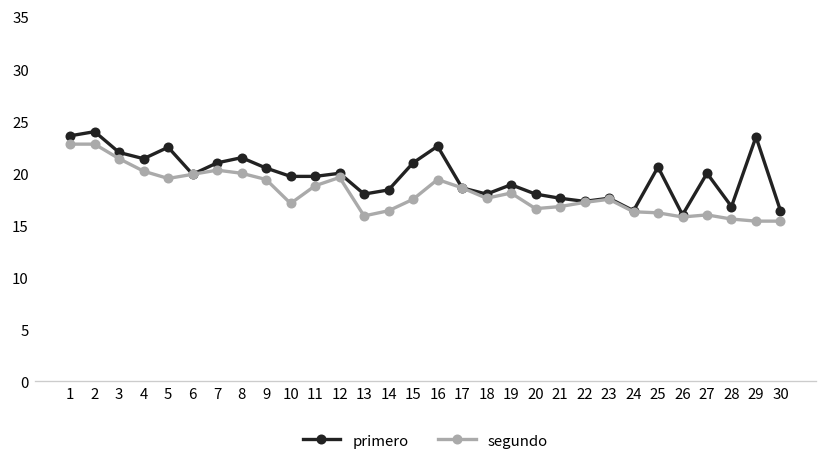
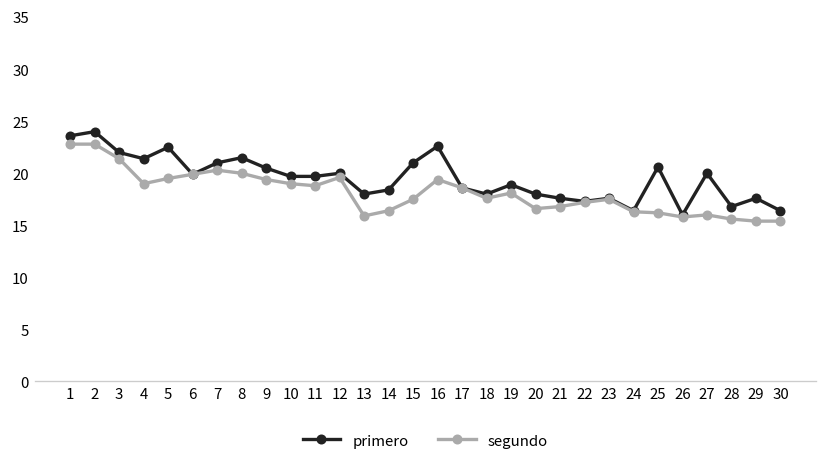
  {
    "primero": {
      "1": 24,
      "2": 24,
      "3": 22,
      "4": 21,
      "5": 23,
      "7": 21,
      "8": 22,
      "9": 21,
      "10": 20,
      "11": 20,
      "12": 20,
      "13": 18,
      "14": 18,
      "15": 21,
      "16": 23,
      "18": 18,
      "19": 19,
      "20": 18,
      "21": 18,
      "25": 21,
      "27": 20,
      "28": 17,
-     "29": 24,
+     "29": 18,
      "30": 16
    },
    "segundo": {
      "1": 23,
      "2": 23,
      "3": 21,
-     "4": 20,
+     "4": 19,
      "5": 20,
      "7": 20,
      "8": 20,
      "9": 19,
-     "10": 17,
+     "10": 19,
      "11": 19,
      "12": 20,
      "13": 16,
      "14": 16,
      "15": 18,
      "16": 19,
      "18": 18,
      "19": 18,
      "20": 17,
      "21": 17,
      "25": 16,
      "27": 16,
      "28": 16,
      "29": 15,
      "30": 15
    }
  }
